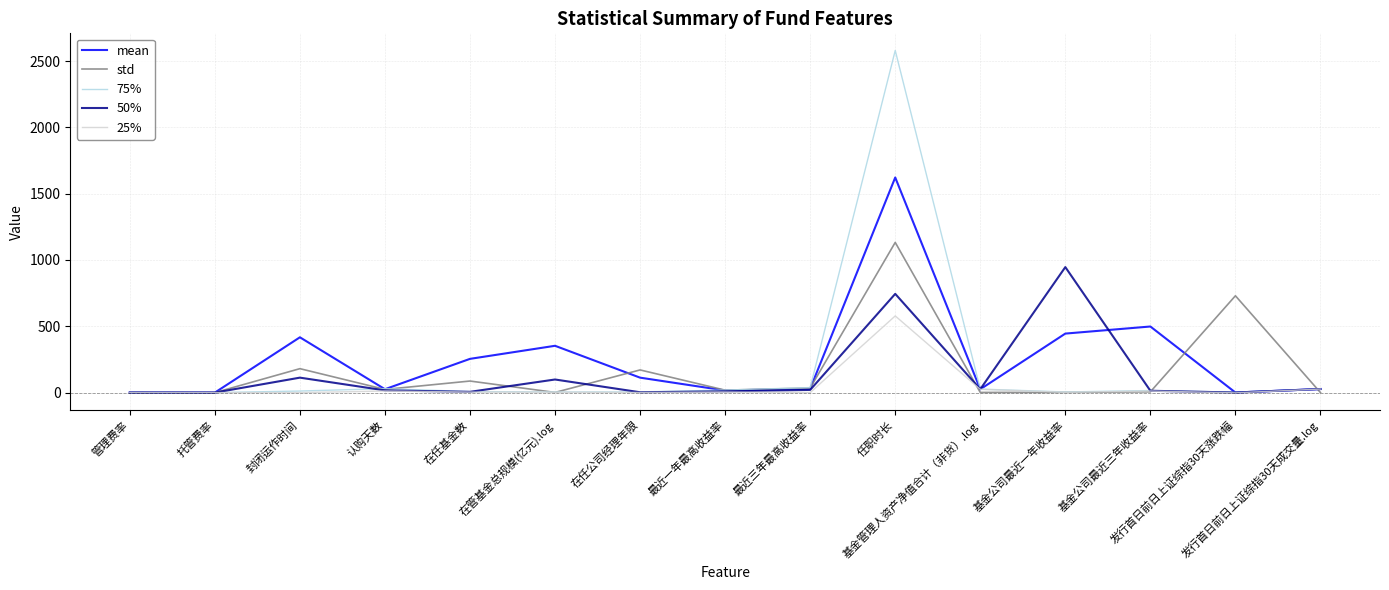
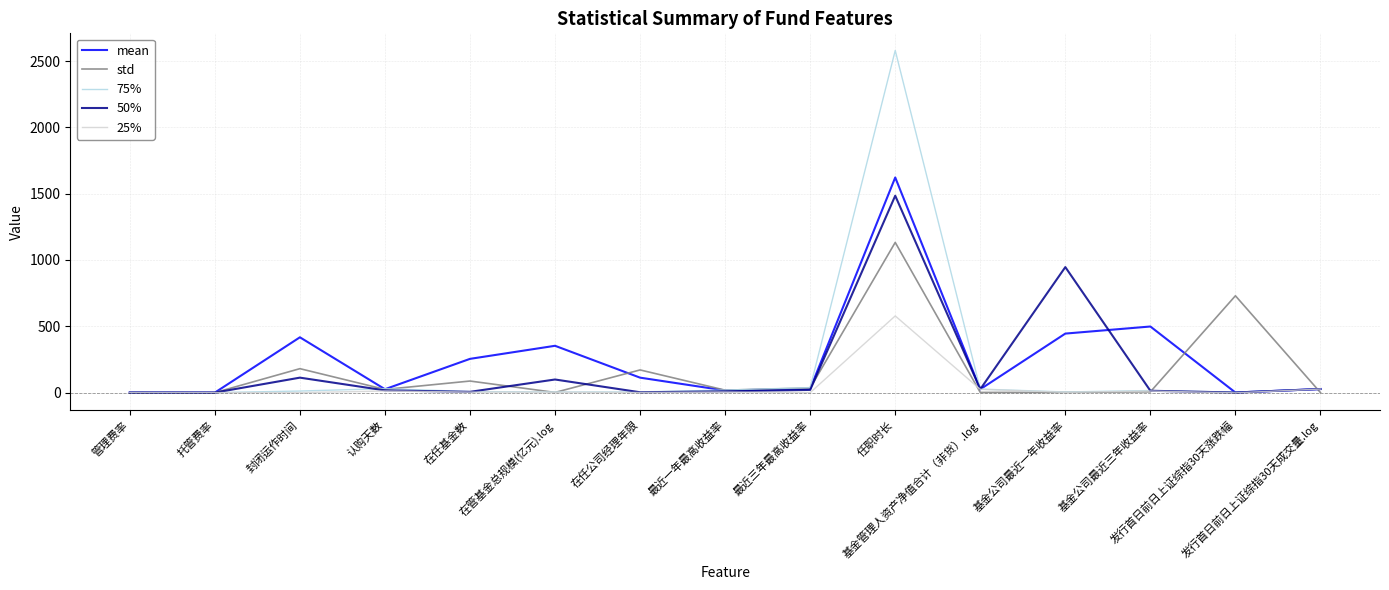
  {
    "mean": {
      "封闭运作时间": 420,
      "在任基金数": 250,
      "在管基金总规模(亿元).log": 350,
      "在任公司经理年限": 110,
      "任职时长": 1620,
      "基金公司最近一年收益率": 450,
      "基金公司最近三年收益率": 500
    },
    "std": {
      "封闭运作时间": 180,
      "在任基金数": 90,
      "在任公司经理年限": 170,
      "任职时长": 1130,
      "基金管理人资产净值合计（非货）.log": 0,
      "发行首日前日上证综指30天涨跌幅": 730,
      "发行首日前日上证综指30天成交量.log": 0
    },
    "50%": {
      "封闭运作时间": 110,
      "在管基金总规模(亿元).log": 100,
-     "任职时长": 740,
+     "任职时长": 1480,
      "基金公司最近一年收益率": 950
    }
  }
